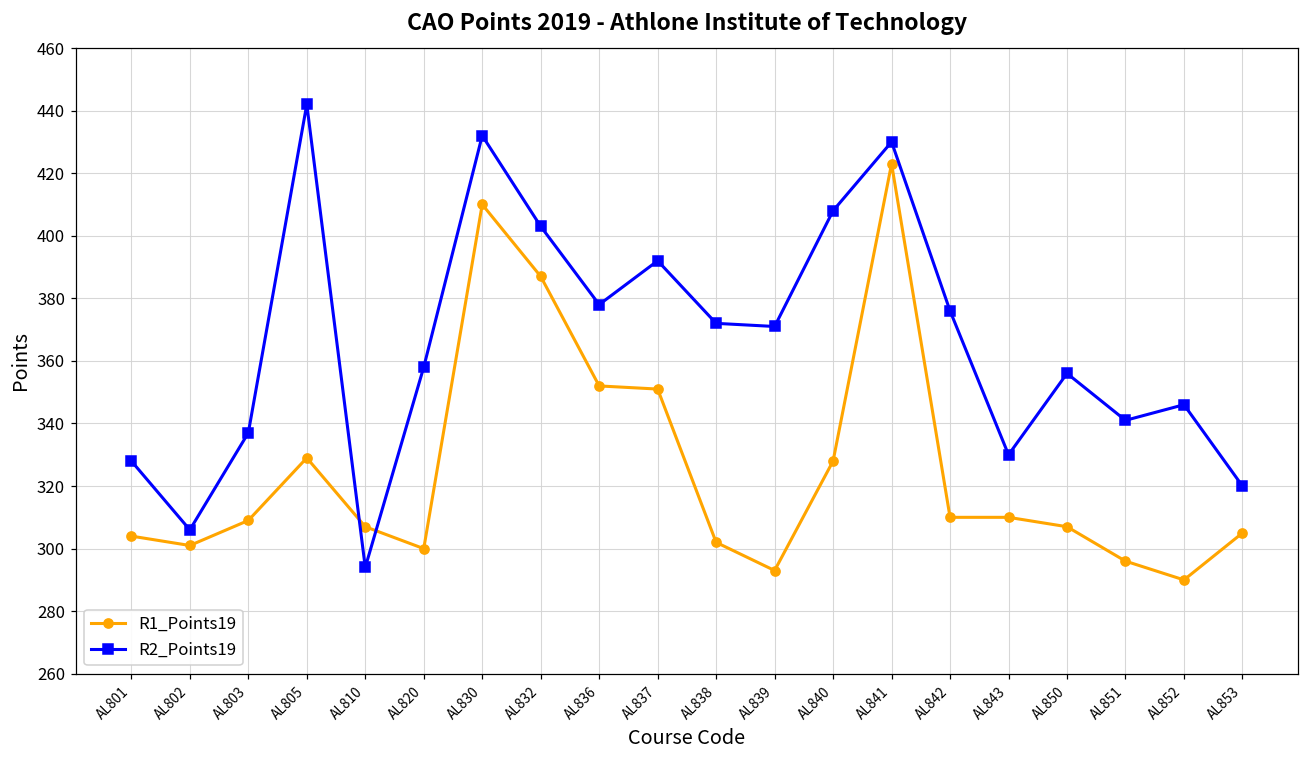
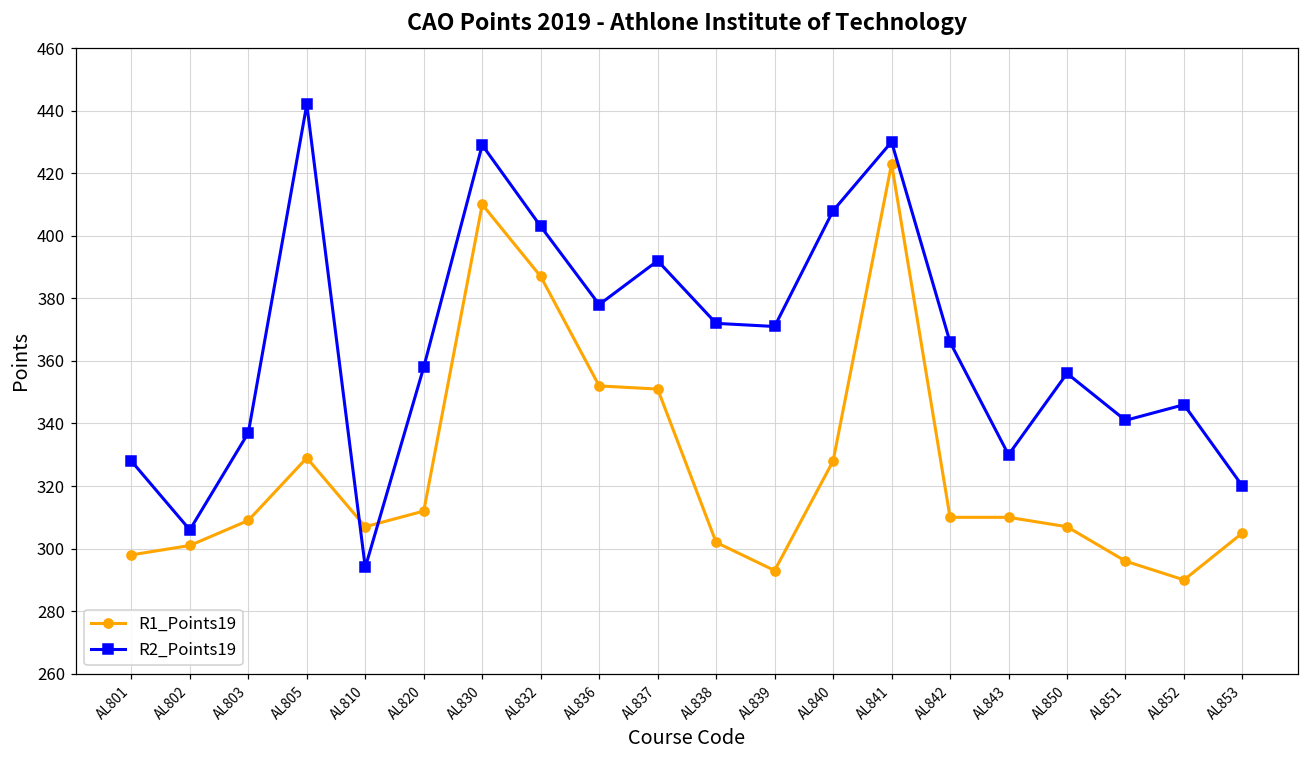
  {
    "R1_Points19": {
-     "AL801": 304,
+     "AL801": 298,
      "AL802": 301,
      "AL803": 309,
      "AL805": 329,
      "AL810": 307,
-     "AL820": 300,
+     "AL820": 312,
      "AL830": 410,
      "AL832": 387,
      "AL836": 352,
      "AL837": 351,
      "AL838": 302,
      "AL839": 293,
      "AL840": 328,
      "AL841": 423,
      "AL842": 310,
      "AL843": 310,
      "AL850": 307,
      "AL851": 296,
      "AL852": 290,
      "AL853": 305
    },
    "R2_Points19": {
      "AL801": 328,
      "AL802": 306,
      "AL803": 337,
      "AL805": 442,
      "AL810": 294,
      "AL820": 358,
-     "AL830": 432,
+     "AL830": 429,
      "AL832": 403,
      "AL836": 378,
      "AL837": 392,
      "AL838": 372,
      "AL839": 371,
      "AL840": 408,
      "AL841": 430,
-     "AL842": 376,
+     "AL842": 366,
      "AL843": 330,
      "AL850": 356,
      "AL851": 341,
      "AL852": 346,
      "AL853": 320
    }
  }
